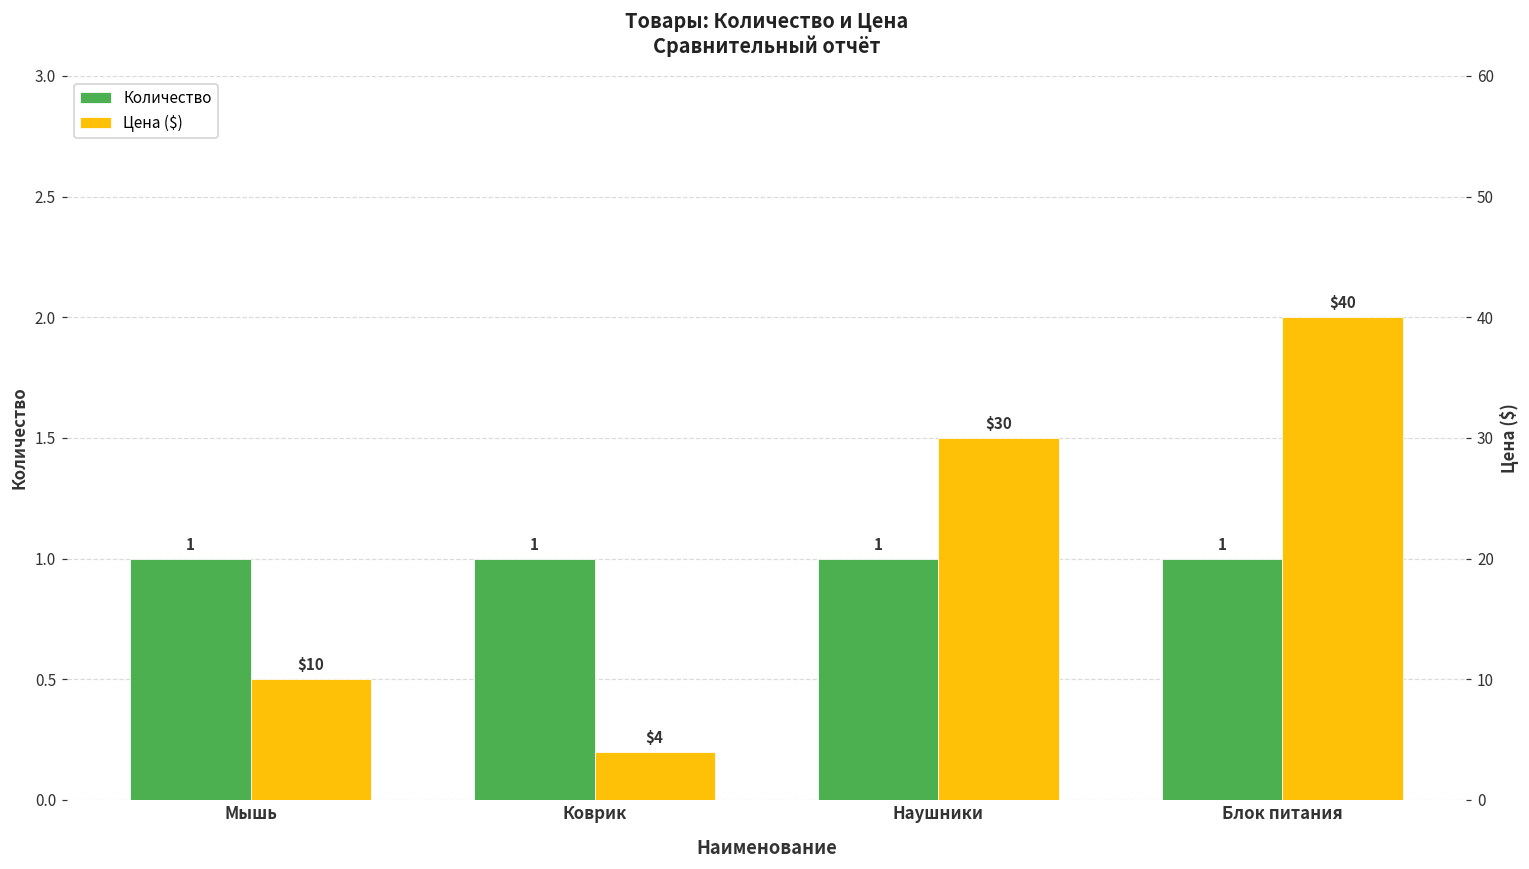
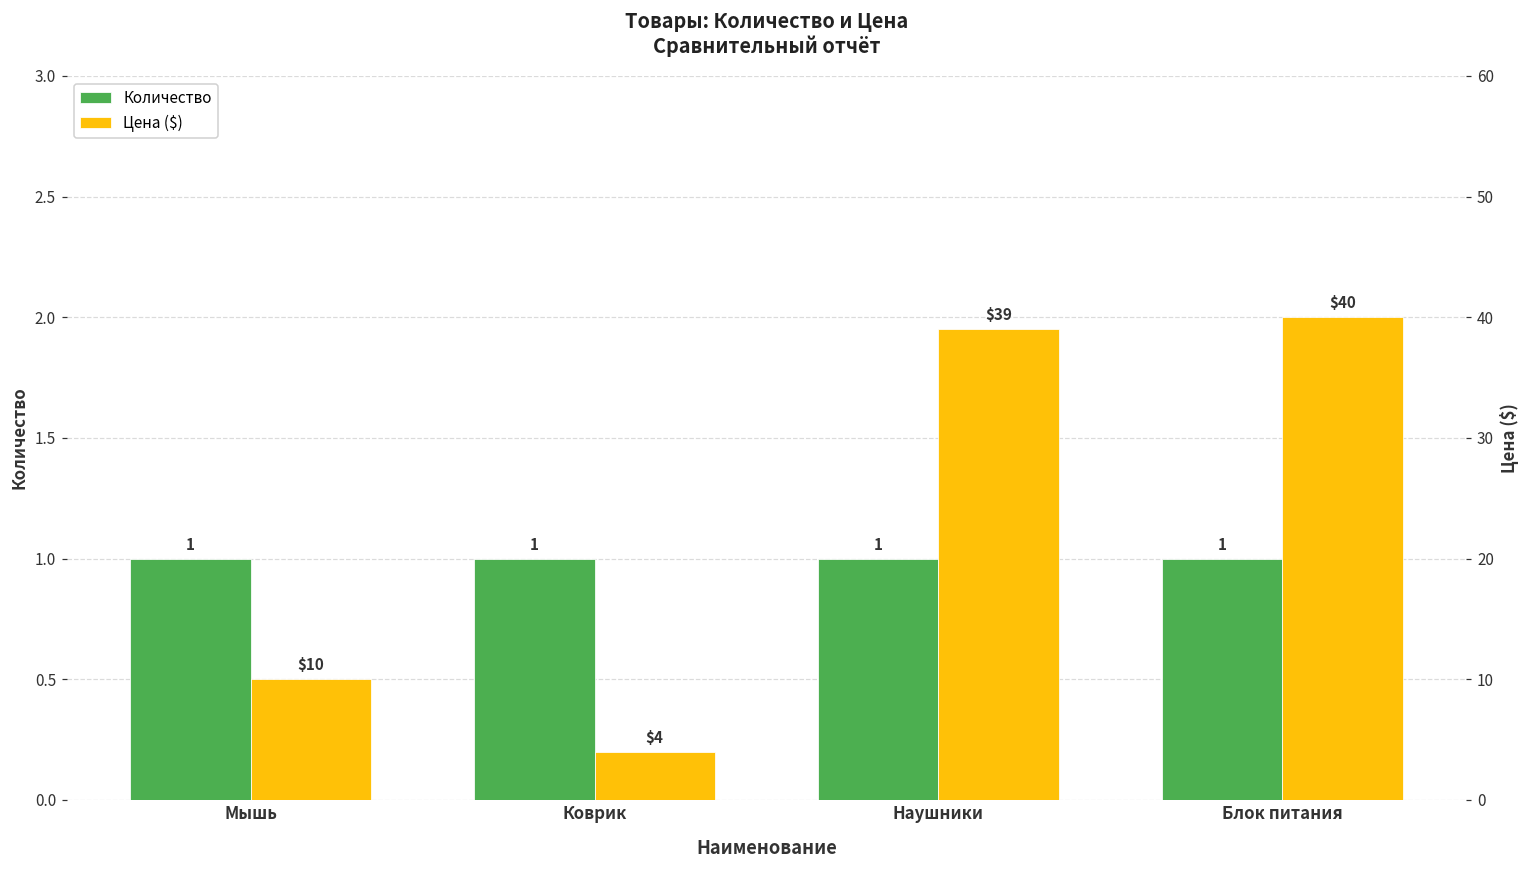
  {
    "Количество": {
      "Мышь": "1",
      "Коврик": "1",
      "Наушники": "1",
      "Блок питания": "1"
    },
    "Цена ($)": {
      "Мышь": "$10",
      "Коврик": "$4",
-     "Наушники": "$30",
+     "Наушники": "$39",
      "Блок питания": "$40"
    }
  }
